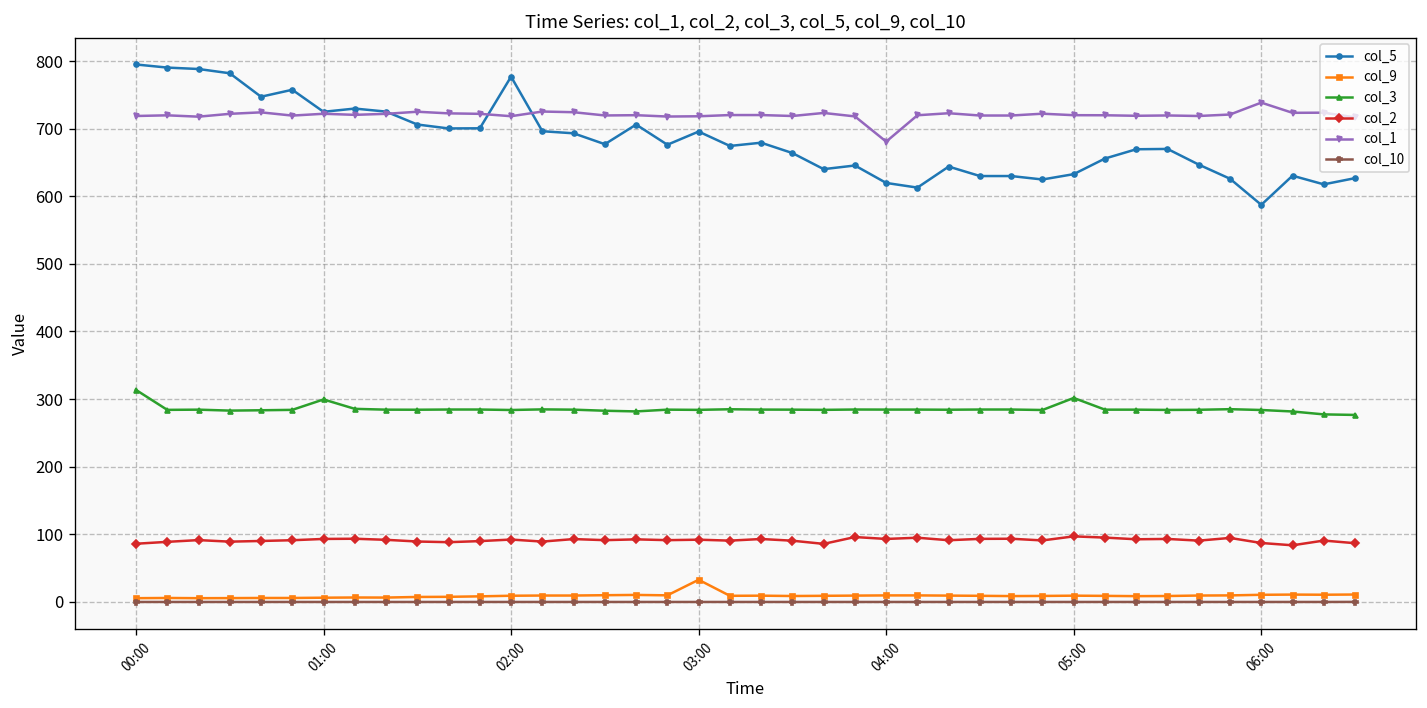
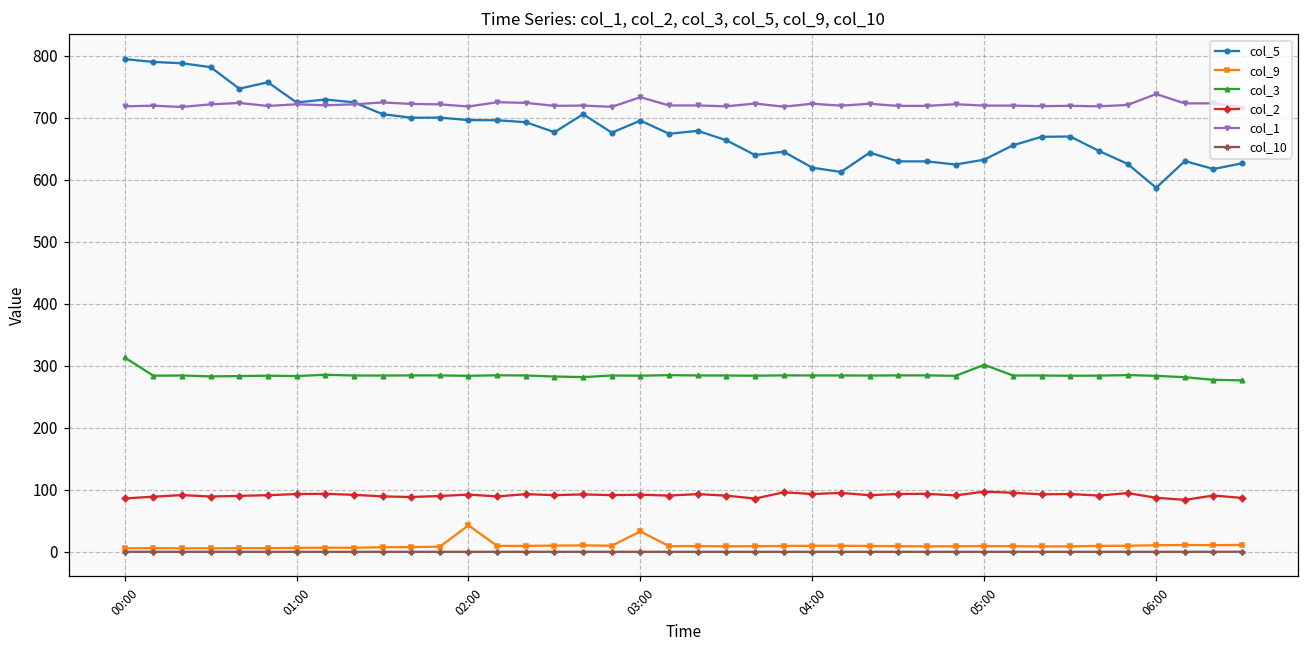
  {
    "col_5": {
      "00:00": 790,
-     "02:00": 780,
+     "02:00": 700,
      "03:00": 700,
      "04:00": 620,
      "05:00": 630,
      "06:00": 590
    },
    "col_9": {
      "00:00": 10,
      "01:00": 10,
-     "02:00": 10,
+     "02:00": 40,
      "03:00": 30,
      "04:00": 10,
      "05:00": 10,
      "06:00": 10
    },
    "col_3": {
      "00:00": 310,
-     "01:00": 300,
+     "01:00": 280,
      "02:00": 280,
      "03:00": 280,
      "04:00": 280,
      "05:00": 300,
      "06:00": 280
    },
    "col_2": {
      "00:00": 90,
      "01:00": 90,
      "02:00": 90,
      "03:00": 90,
      "04:00": 90,
      "05:00": 100,
      "06:00": 90
    },
    "col_1": {
      "00:00": 720,
      "02:00": 720,
-     "03:00": 720,
-     "04:00": 680,
+     "03:00": 730,
+     "04:00": 720,
      "05:00": 720,
      "06:00": 740
    },
    "col_10": {
      "00:00": 0,
      "01:00": 0,
      "02:00": 0,
      "03:00": 0,
      "04:00": 0,
      "05:00": 0,
      "06:00": 0
    }
  }
